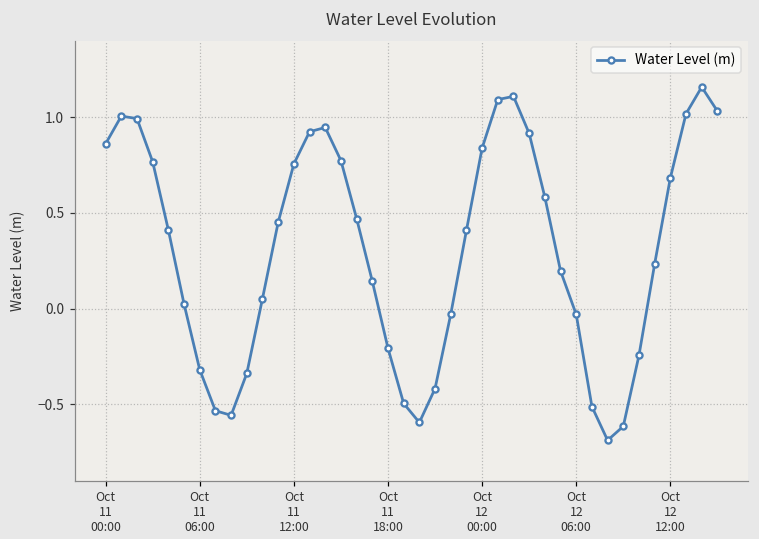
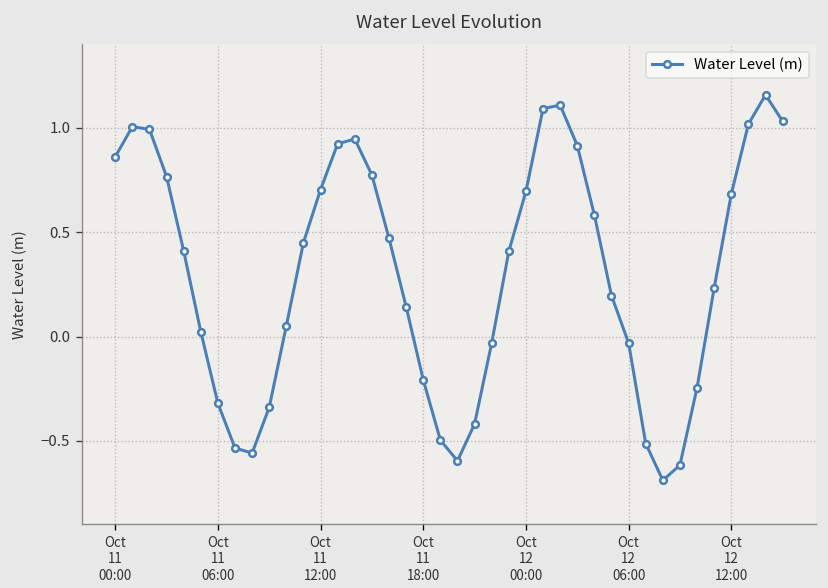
  {
    "Oct 11 00:00": 0.86,
    "Oct 11 06:00": -0.32,
-   "Oct 11 12:00": 0.76,
+   "Oct 11 12:00": 0.70,
    "Oct 11 18:00": -0.21,
-   "Oct 12 00:00": 0.84,
+   "Oct 12 00:00": 0.70,
    "Oct 12 06:00": -0.03,
    "Oct 12 12:00": 0.68
  }
